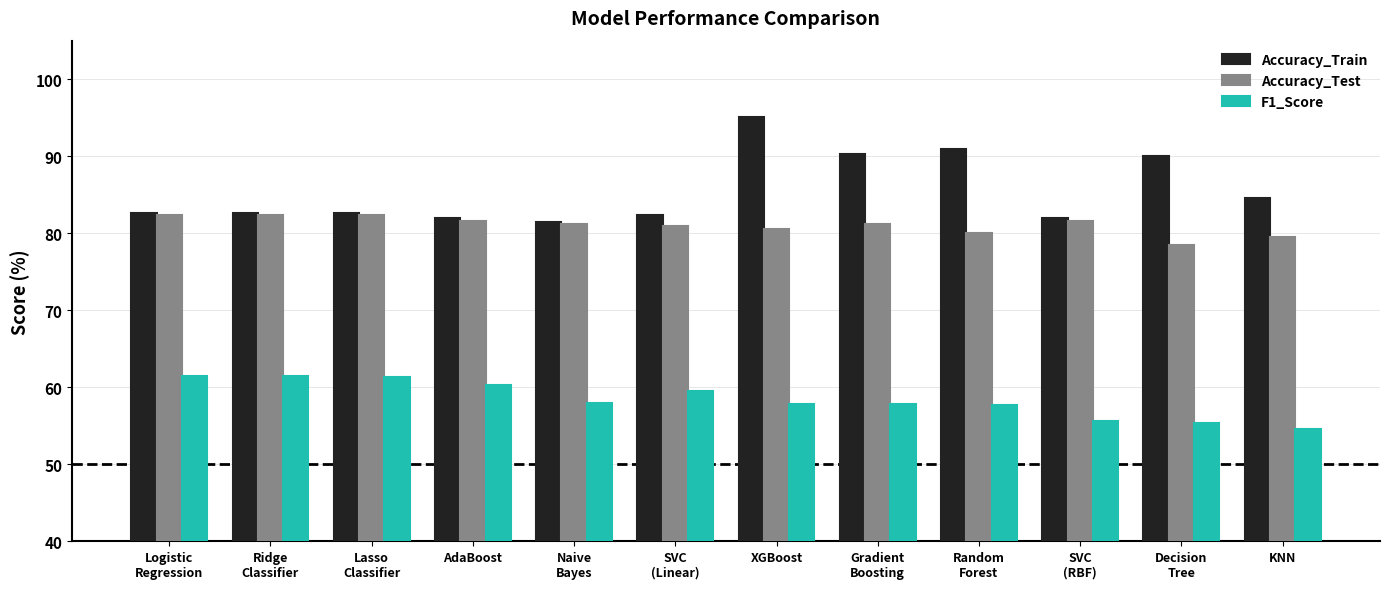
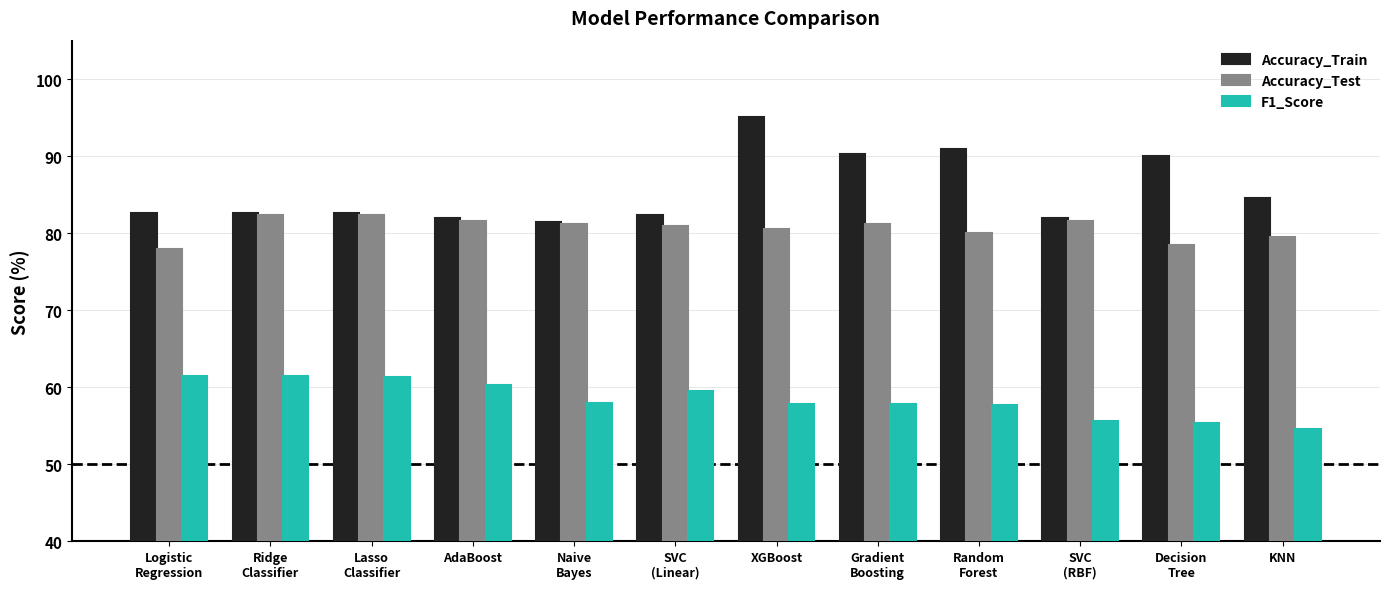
  {
    "Accuracy_Train": {
      "Logistic Regression": 83,
      "Ridge Classifier": 83,
      "Lasso Classifier": 83,
      "AdaBoost": 82,
      "Naive Bayes": 81,
      "SVC (Linear)": 82,
      "XGBoost": 95,
      "Gradient Boosting": 90,
      "Random Forest": 91,
      "SVC (RBF)": 82,
      "Decision Tree": 90,
      "KNN": 85
    },
    "Accuracy_Test": {
-     "Logistic Regression": 82,
+     "Logistic Regression": 78,
      "Ridge Classifier": 82,
      "Lasso Classifier": 82,
      "AdaBoost": 82,
      "Naive Bayes": 81,
      "SVC (Linear)": 81,
      "XGBoost": 81,
      "Gradient Boosting": 81,
      "Random Forest": 80,
      "SVC (RBF)": 82,
      "Decision Tree": 79,
      "KNN": 80
    },
    "F1_Score": {
      "Logistic Regression": 61,
      "Ridge Classifier": 61,
      "Lasso Classifier": 61,
      "AdaBoost": 60,
      "Naive Bayes": 58,
      "SVC (Linear)": 59,
      "XGBoost": 58,
      "Gradient Boosting": 58,
      "Random Forest": 58,
      "SVC (RBF)": 56,
      "Decision Tree": 55,
      "KNN": 55
    }
  }
